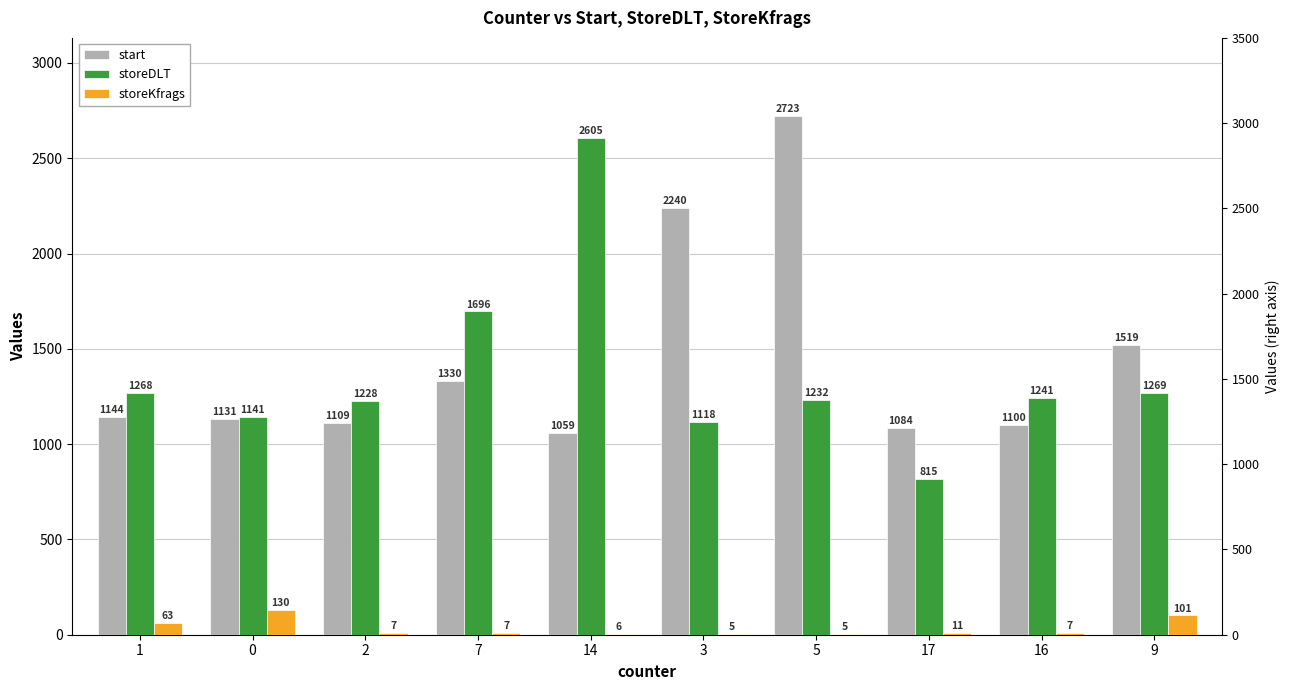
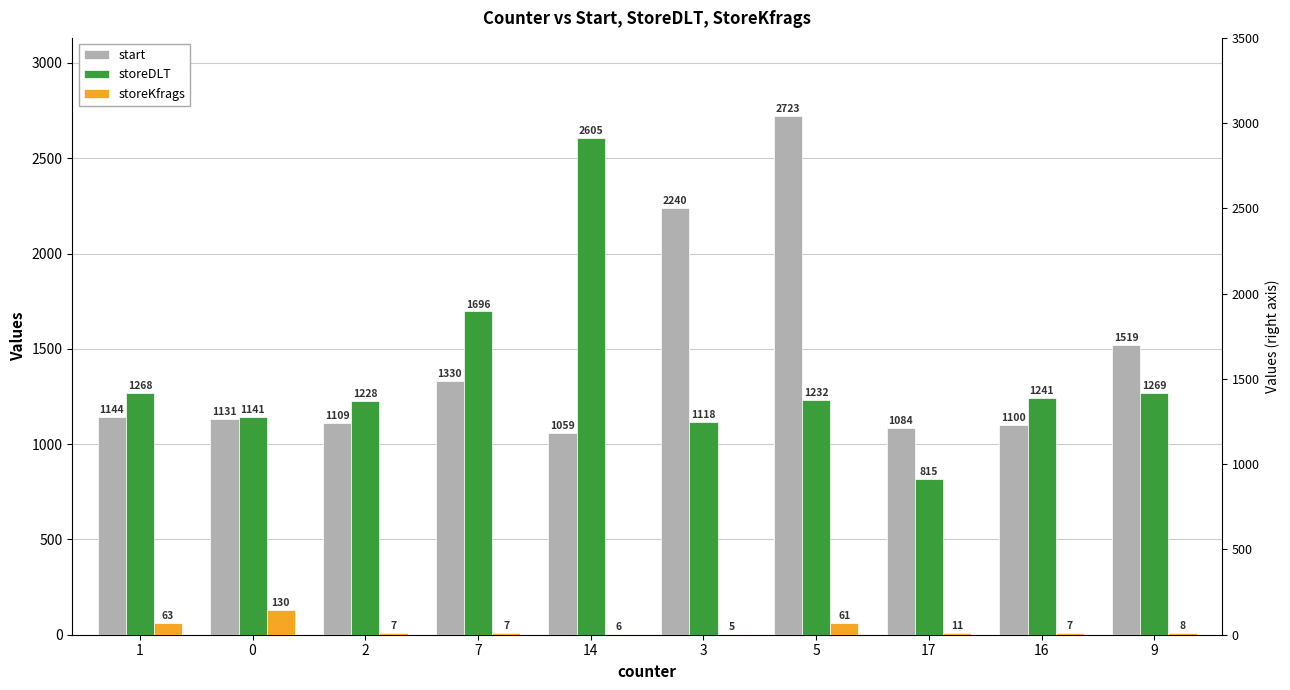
  {
    "start": {
      "1": 1144,
      "0": 1131,
      "2": 1109,
      "7": 1330,
      "14": 1059,
      "3": 2240,
      "5": 2723,
      "17": 1084,
      "16": 1100,
      "9": 1519
    },
    "storeDLT": {
      "1": 1268,
      "0": 1141,
      "2": 1228,
      "7": 1696,
      "14": 2605,
      "3": 1118,
      "5": 1232,
      "17": 815,
      "16": 1241,
      "9": 1269
    },
    "storeKfrags": {
      "1": 63,
      "0": 130,
      "2": 7,
      "7": 7,
      "14": 6,
      "3": 5,
-     "5": 5,
+     "5": 61,
      "17": 11,
      "16": 7,
-     "9": 101
+     "9": 8
    }
  }
